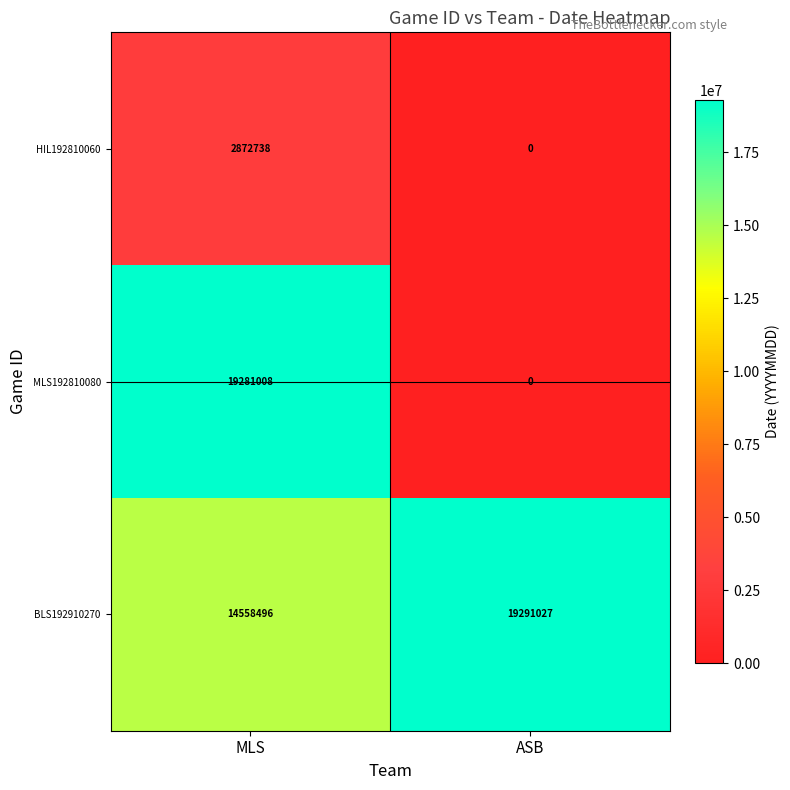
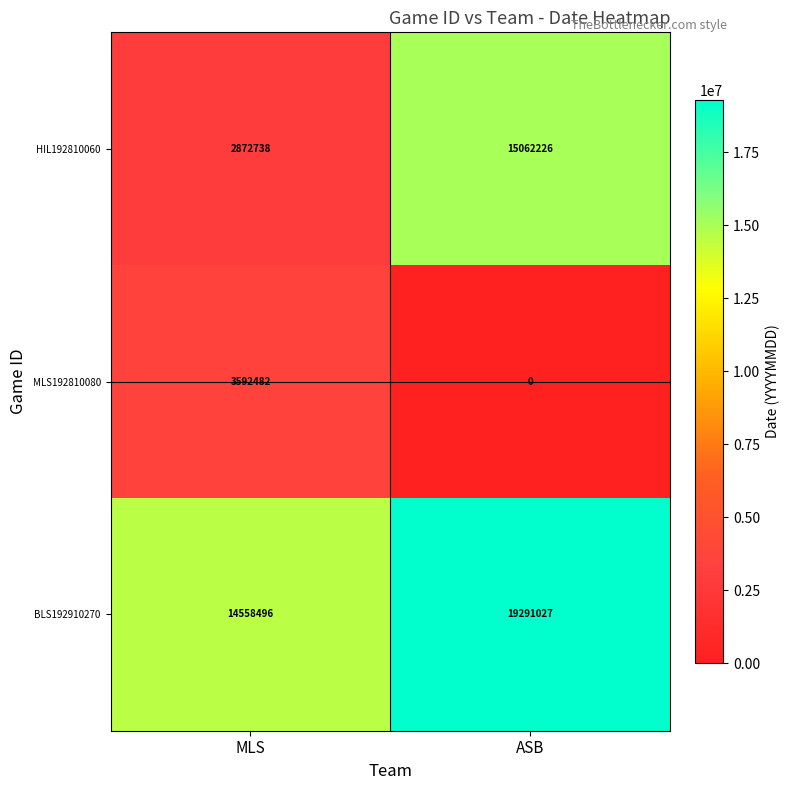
  {
    "HIL192810060": {
      "MLS": 2872738,
-     "ASB": 0
+     "ASB": 15062226
    },
    "MLS192810080": {
-     "MLS": 19281008,
+     "MLS": 3592482,
      "ASB": 0
    },
    "BLS192910270": {
      "MLS": 14558496,
      "ASB": 19291027
    }
  }
